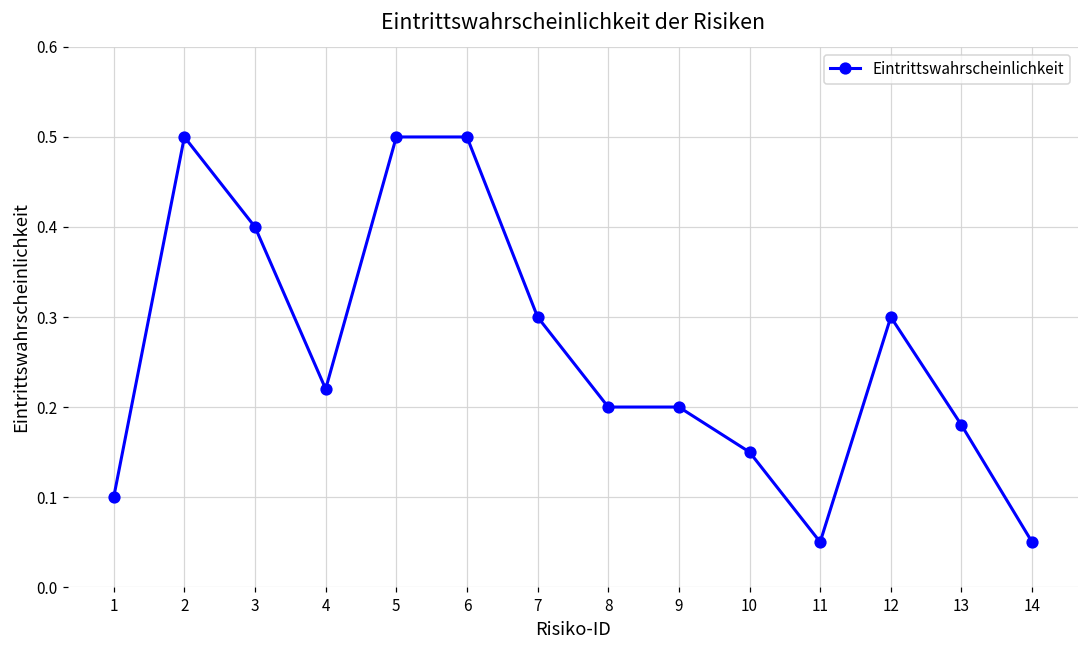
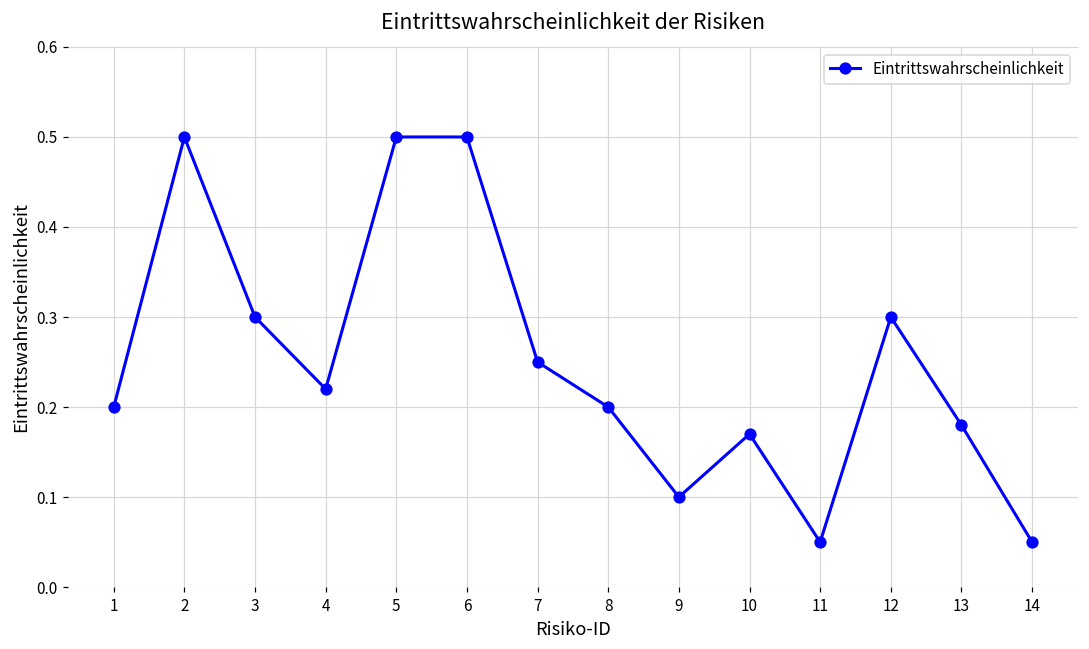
  {
-   "1": 0.1,
+   "1": 0.2,
    "2": 0.50,
-   "3": 0.4,
+   "3": 0.3,
    "4": 0.22,
    "5": 0.50,
    "6": 0.50,
-   "7": 0.30,
+   "7": 0.25,
    "8": 0.20,
-   "9": 0.2,
-   "10": 0.15,
+   "9": 0.1,
+   "10": 0.17,
    "11": 0.05,
    "12": 0.30,
    "13": 0.18,
    "14": 0.05
  }
